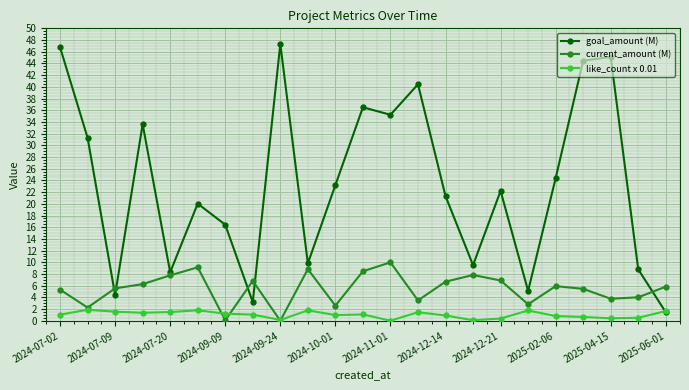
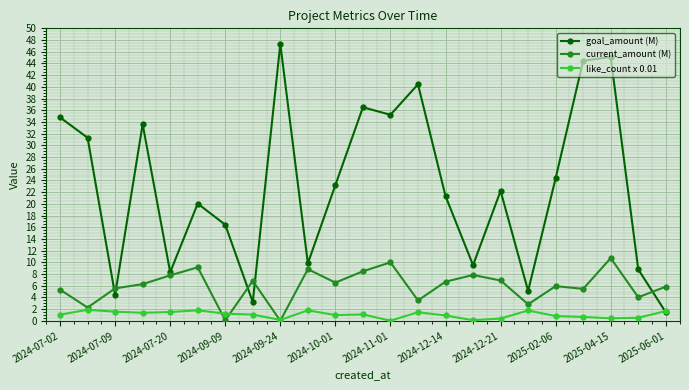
  {
    "goal_amount (M)": {
-     "2024-07-02": 47,
+     "2024-07-02": 35,
      "2024-07-09": 4,
      "2024-07-20": 8,
      "2024-09-09": 16,
      "2024-09-24": 47,
      "2024-10-01": 23,
      "2024-11-01": 35,
      "2024-12-14": 21,
      "2024-12-21": 22,
      "2025-02-06": 24
    },
    "current_amount (M)": {
      "2024-07-02": 5,
      "2024-07-09": 6,
      "2024-07-20": 8,
      "2024-09-09": 0,
-     "2024-10-01": 3,
+     "2024-10-01": 7,
      "2024-11-01": 10,
      "2024-12-14": 7,
      "2024-12-21": 7,
      "2025-02-06": 6,
-     "2025-04-15": 4,
+     "2025-04-15": 11,
      "2025-06-01": 6
    },
    "like_count x 0.01": {
      "2024-07-02": 1,
      "2024-07-09": 2,
      "2024-07-20": 2,
      "2024-09-09": 1,
      "2024-10-01": 1,
      "2024-11-01": 0,
      "2024-12-14": 1,
      "2024-12-21": 0,
      "2025-02-06": 1,
      "2025-04-15": 0
    }
  }
